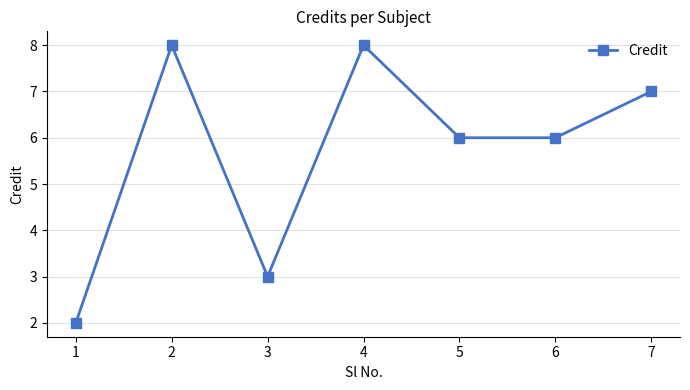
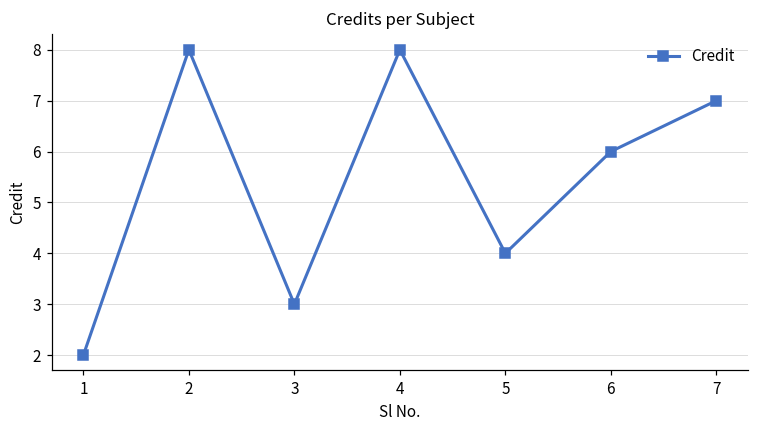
  {
    "1": 2,
    "2": 8,
    "3": 3,
    "4": 8,
-   "5": 6,
+   "5": 4,
    "6": 6,
    "7": 7
  }
